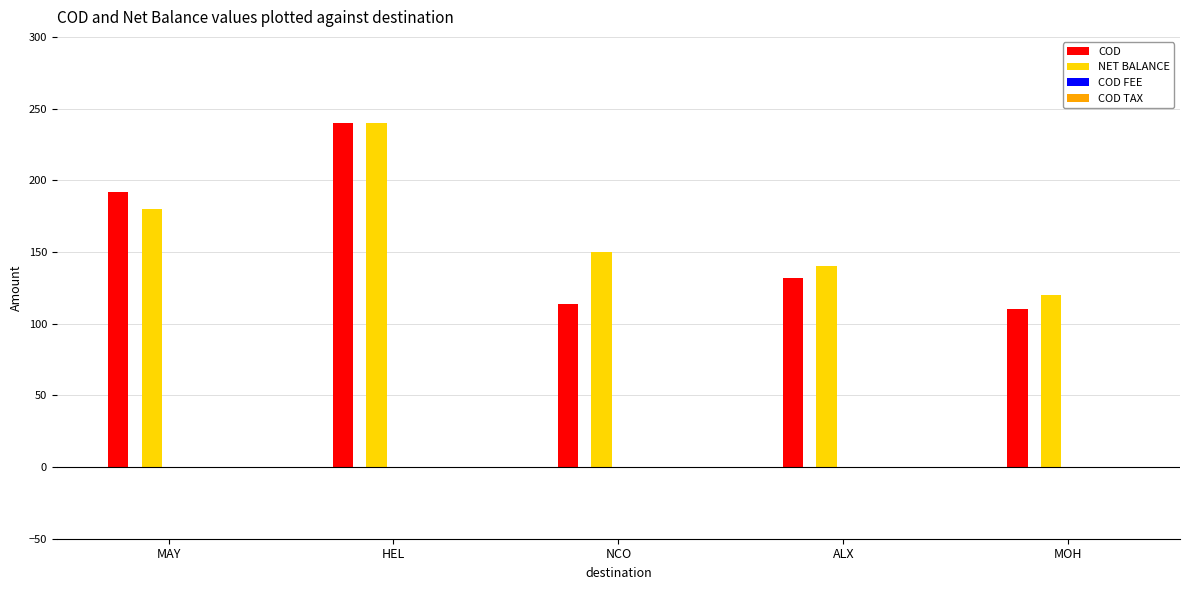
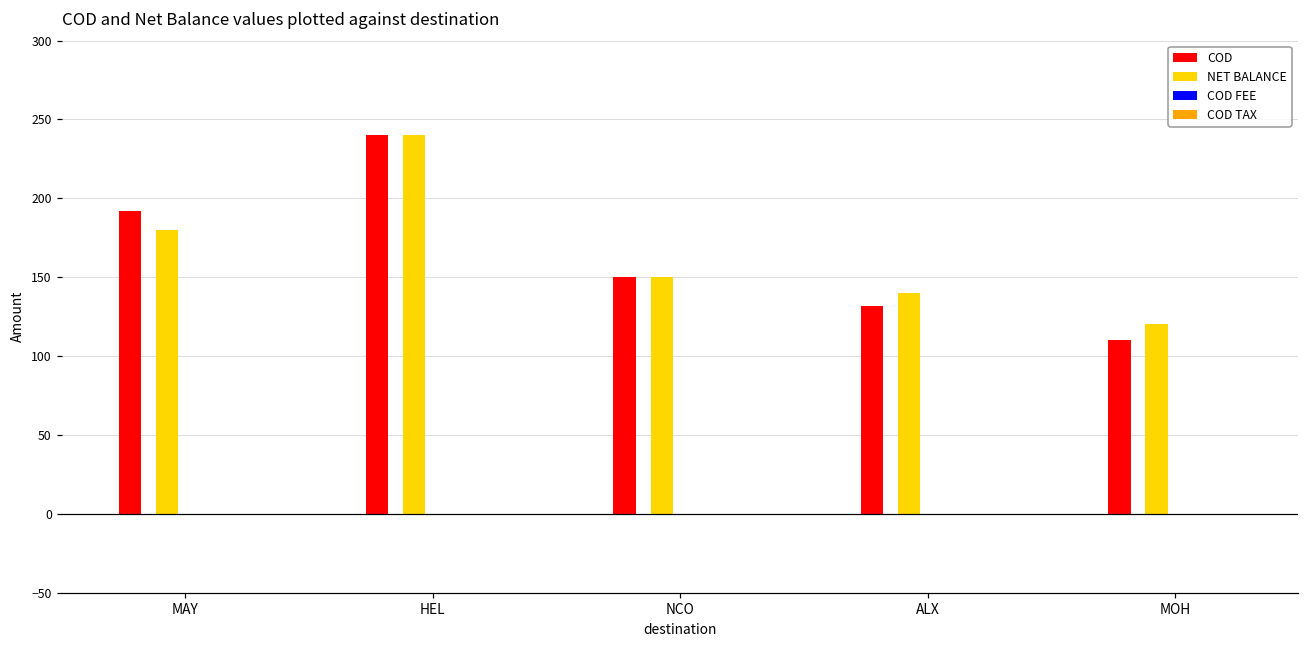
  {
    "COD": {
      "MAY": 192,
      "HEL": 240,
-     "NCO": 114,
+     "NCO": 150,
      "ALX": 132,
      "MOH": 110
    },
    "COD FEE": {
      "MAY": 0,
      "HEL": 0,
      "NCO": 0,
      "ALX": 0,
      "MOH": 0
    }
  }
